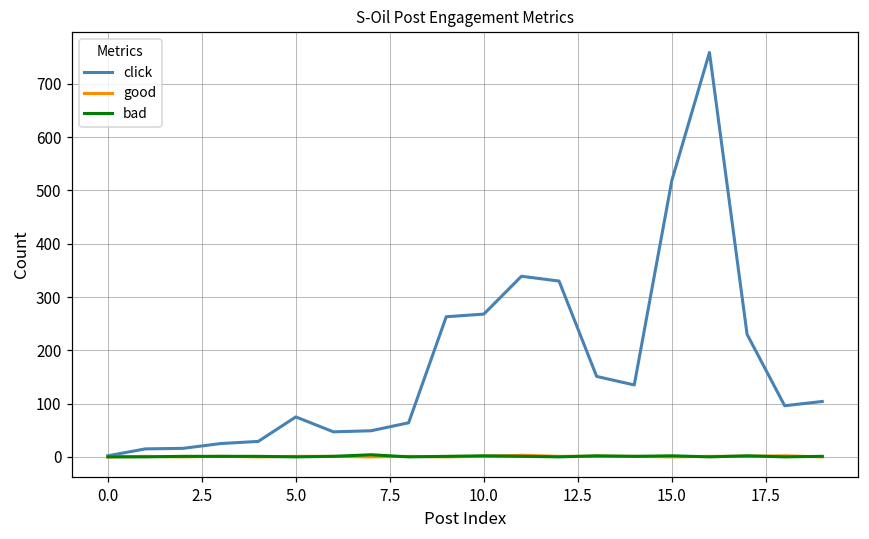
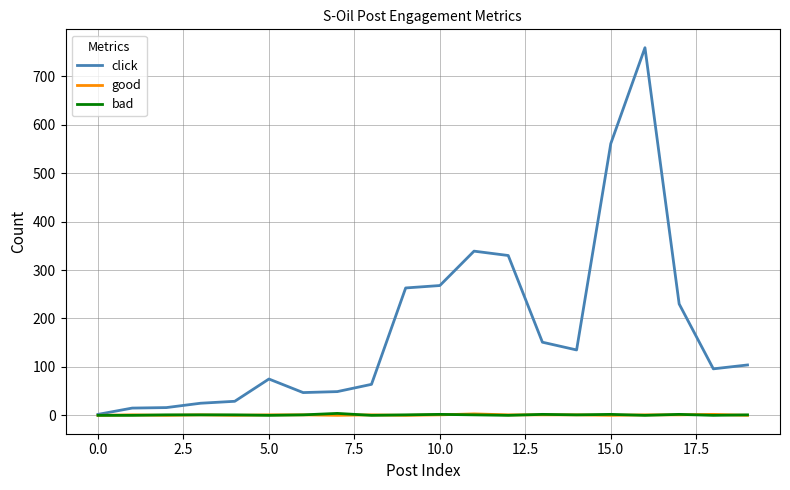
  {
    "click": {
      "5.0": 80,
      "10.0": 270,
-     "15.0": 520
+     "15.0": 560
    }
  }
